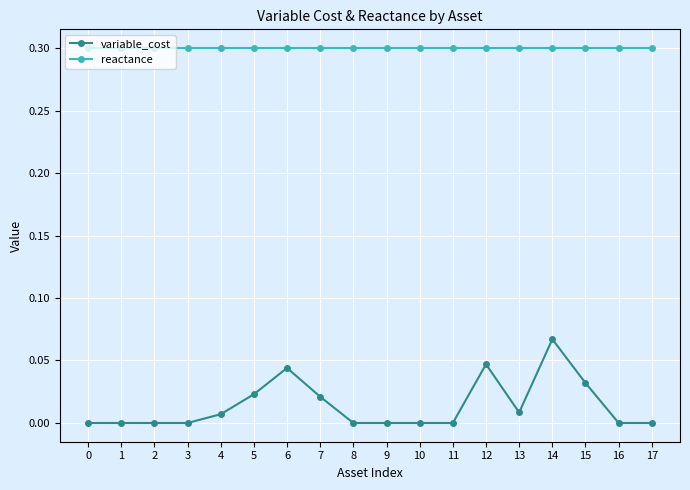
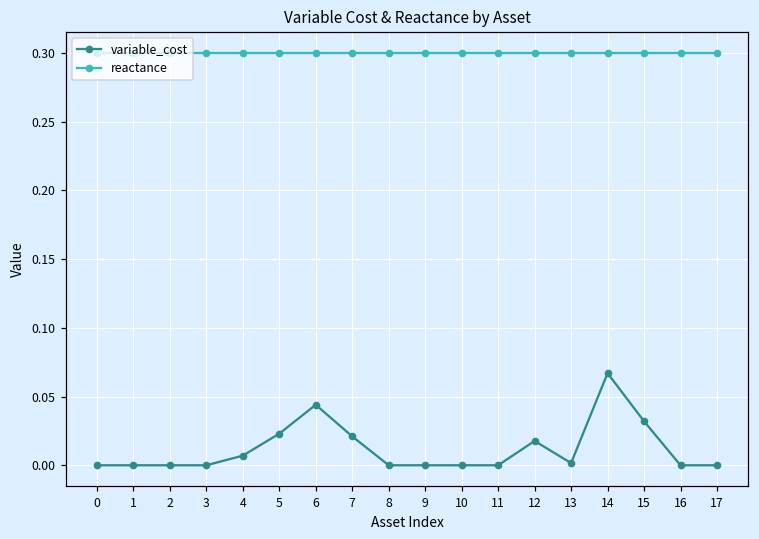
  {
    "variable_cost": {
      "0": 0.000,
      "1": 0.000,
      "2": 0.000,
      "3": 0.000,
      "4": 0.007,
      "5": 0.023,
      "6": 0.044,
      "7": 0.021,
      "8": 0.000,
      "9": 0.000,
      "10": 0.000,
      "11": 0.000,
-     "12": 0.047,
-     "13": 0.008,
+     "12": 0.018,
+     "13": 0.002,
      "14": 0.067,
      "15": 0.032,
      "16": 0.000,
      "17": 0.000
    },
    "reactance": {
      "3": 0.300,
      "4": 0.300,
      "5": 0.300,
      "6": 0.300,
      "7": 0.300,
      "8": 0.300,
      "9": 0.300,
      "10": 0.300,
      "11": 0.300,
      "12": 0.300,
      "13": 0.300,
      "14": 0.300,
      "15": 0.300,
      "16": 0.300,
      "17": 0.300
    }
  }
